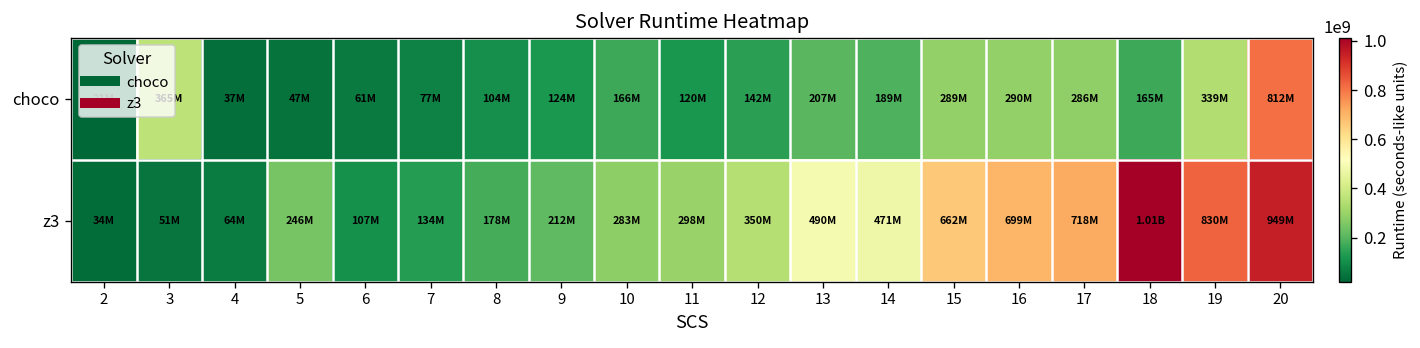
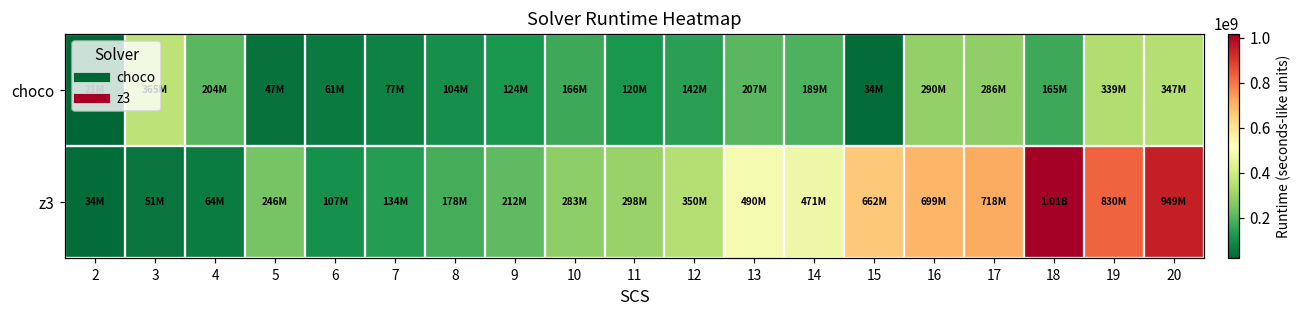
  {
    "choco": {
-     "4": "37M",
+     "4": "204M",
      "5": "47M",
      "6": "61M",
      "7": "77M",
      "8": "104M",
      "9": "124M",
      "10": "166M",
      "11": "120M",
      "12": "142M",
      "13": "207M",
      "14": "189M",
-     "15": "289M",
+     "15": "34M",
      "16": "290M",
      "17": "286M",
      "18": "165M",
      "19": "339M",
-     "20": "812M"
+     "20": "347M"
    },
    "z3": {
      "2": "34M",
      "3": "51M",
      "4": "64M",
      "5": "246M",
      "6": "107M",
      "7": "134M",
      "8": "178M",
      "9": "212M",
      "10": "283M",
      "11": "298M",
      "12": "350M",
      "13": "490M",
      "14": "471M",
      "15": "662M",
      "16": "699M",
      "17": "718M",
      "18": "1.01B",
      "19": "830M",
      "20": "949M"
    }
  }
